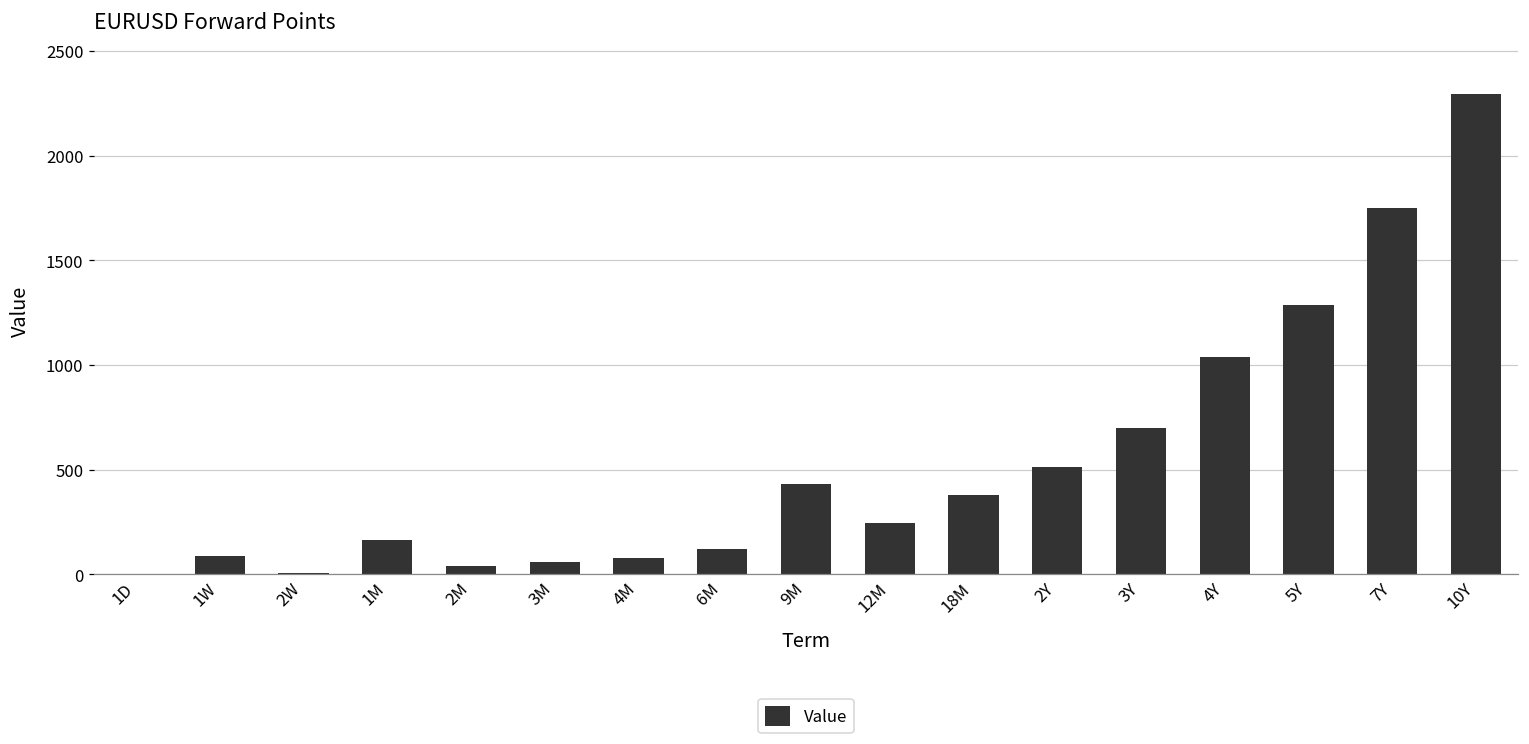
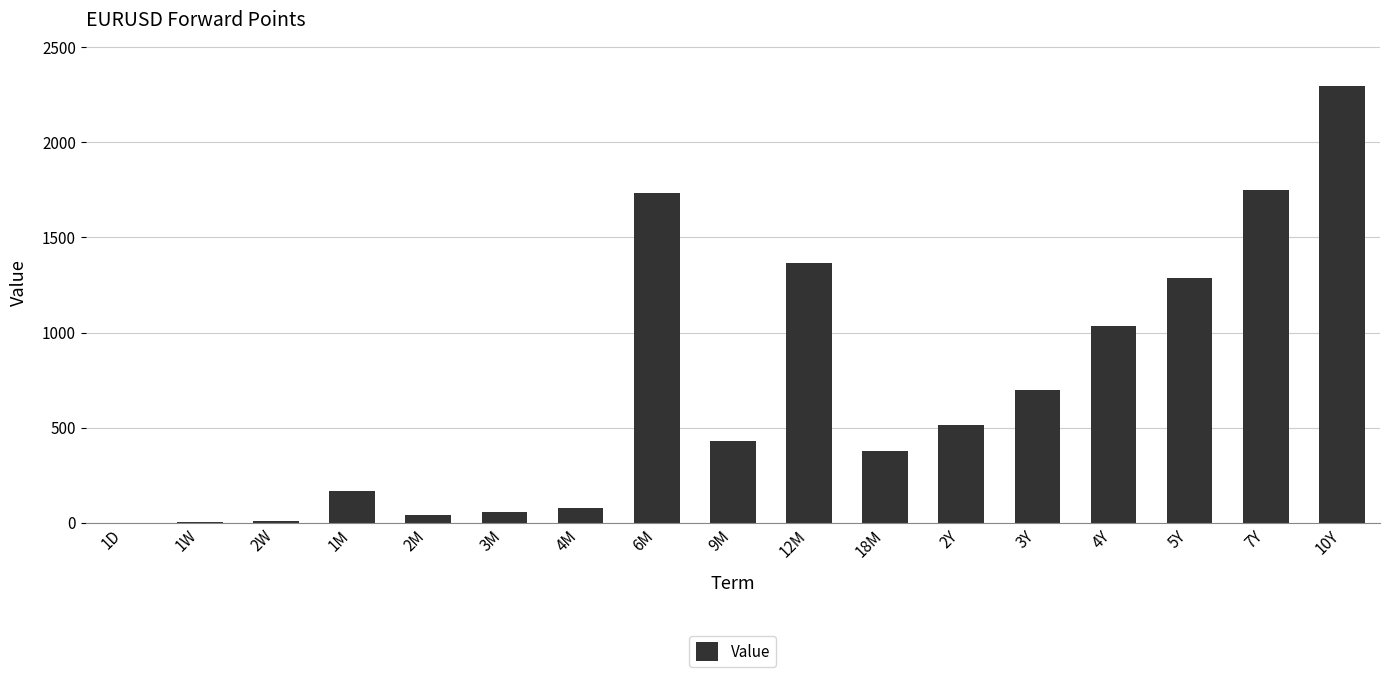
  {
-   "1W": 90,
+   "1W": 0,
    "1M": 170,
    "2M": 40,
    "3M": 60,
    "4M": 80,
-   "6M": 120,
+   "6M": 1730,
    "9M": 430,
-   "12M": 250,
+   "12M": 1360,
    "18M": 380,
    "2Y": 510,
    "3Y": 700,
    "4Y": 1040,
    "5Y": 1290,
    "7Y": 1750,
    "10Y": 2290
  }
